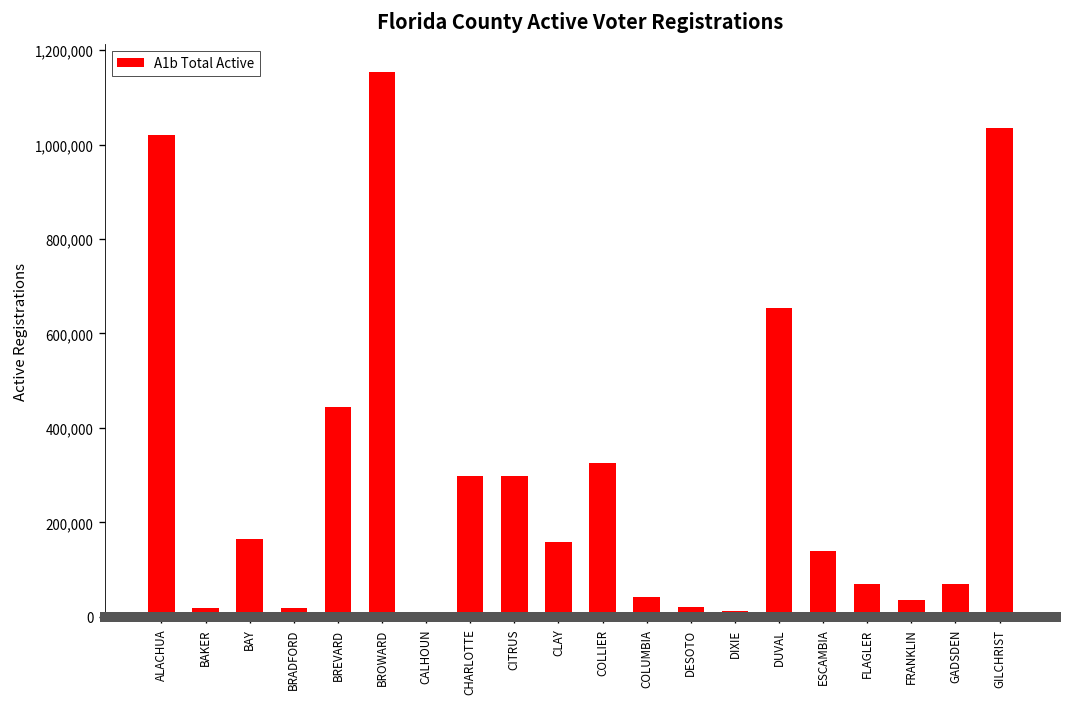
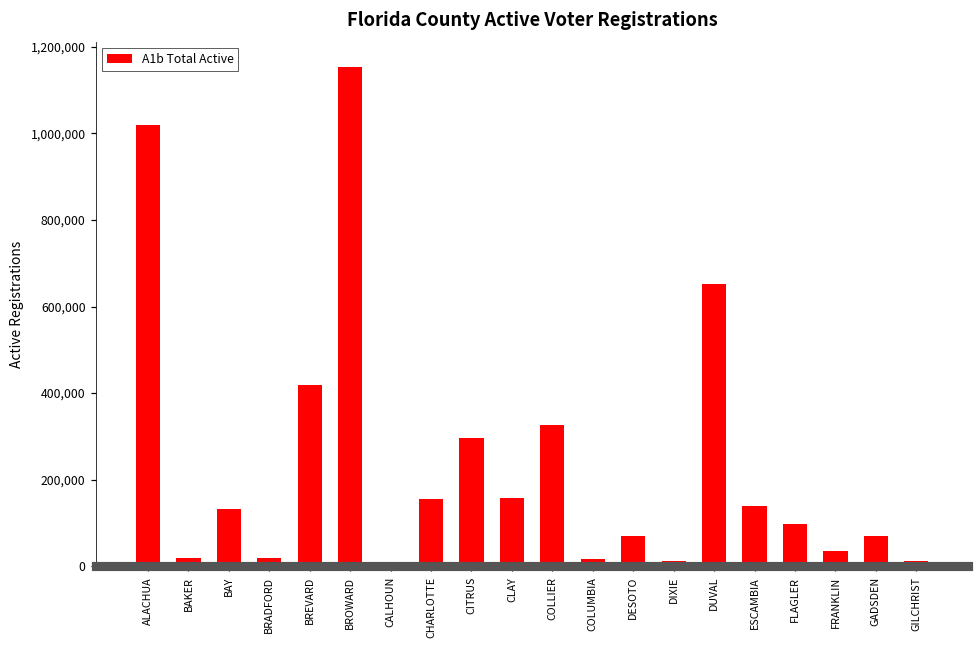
  {
    "ALACHUA": "1,020,000",
    "BAKER": "20,000",
-   "BAY": "160,000",
+   "BAY": "130,000",
    "BRADFORD": "20,000",
-   "BREVARD": "440,000",
+   "BREVARD": "420,000",
    "BROWARD": "1,150,000",
    "CALHOUN": "10,000",
-   "CHARLOTTE": "300,000",
+   "CHARLOTTE": "160,000",
    "CITRUS": "300,000",
    "CLAY": "160,000",
    "COLLIER": "330,000",
-   "COLUMBIA": "40,000",
-   "DESOTO": "20,000",
+   "COLUMBIA": "20,000",
+   "DESOTO": "70,000",
    "DIXIE": "10,000",
    "DUVAL": "650,000",
    "ESCAMBIA": "140,000",
-   "FLAGLER": "70,000",
+   "FLAGLER": "100,000",
    "FRANKLIN": "40,000",
    "GADSDEN": "70,000",
-   "GILCHRIST": "1,040,000"
+   "GILCHRIST": "10,000"
  }
